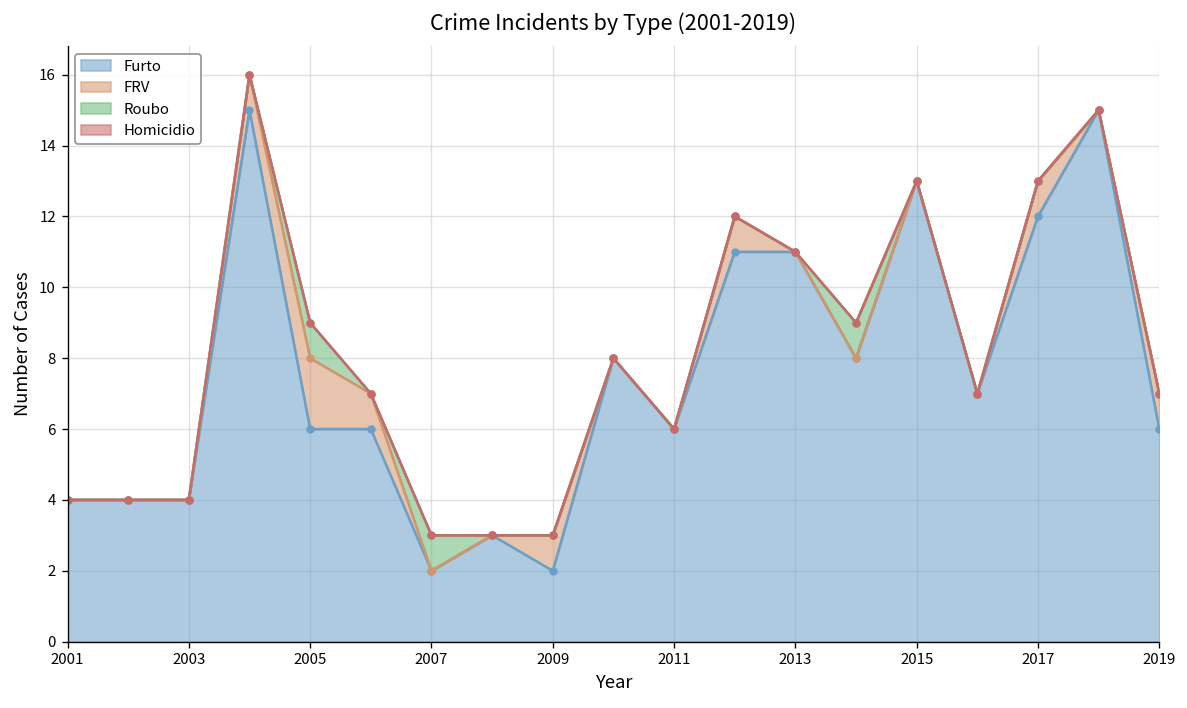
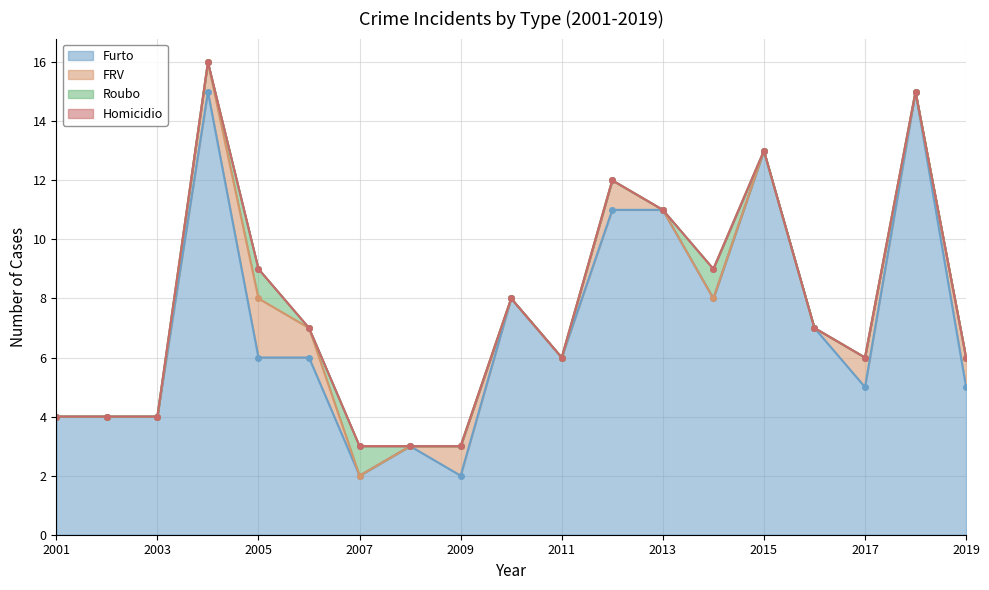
  {
    "Furto": {
      "2005": 6,
      "2009": 2,
-     "2017": 12,
-     "2019": 6
+     "2017": 5,
+     "2019": 5
    }
  }
